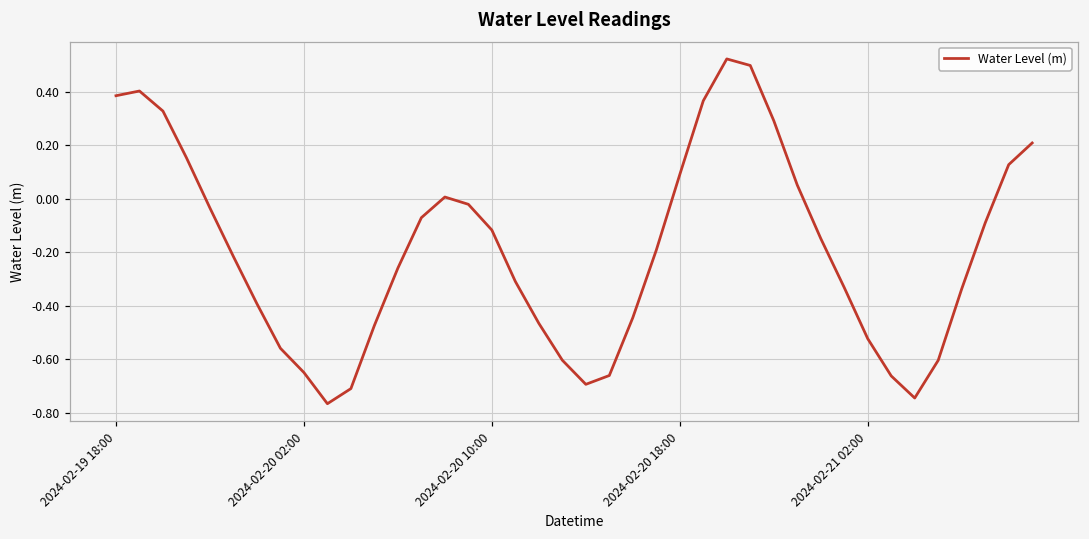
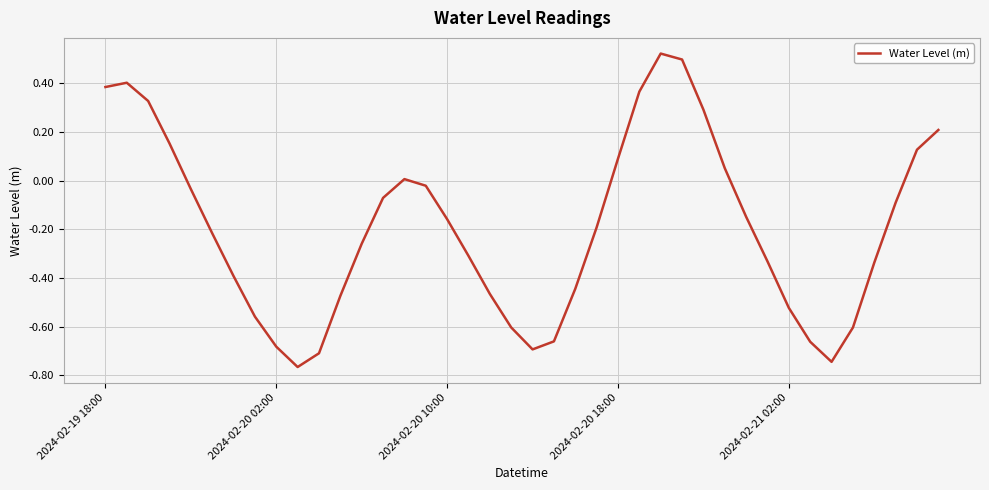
  {
    "2024-02-19 18:00": 0.38,
-   "2024-02-20 02:00": -0.65,
-   "2024-02-20 10:00": -0.12,
+   "2024-02-20 02:00": -0.68,
+   "2024-02-20 10:00": -0.16,
    "2024-02-20 18:00": 0.09,
    "2024-02-21 02:00": -0.52
  }
